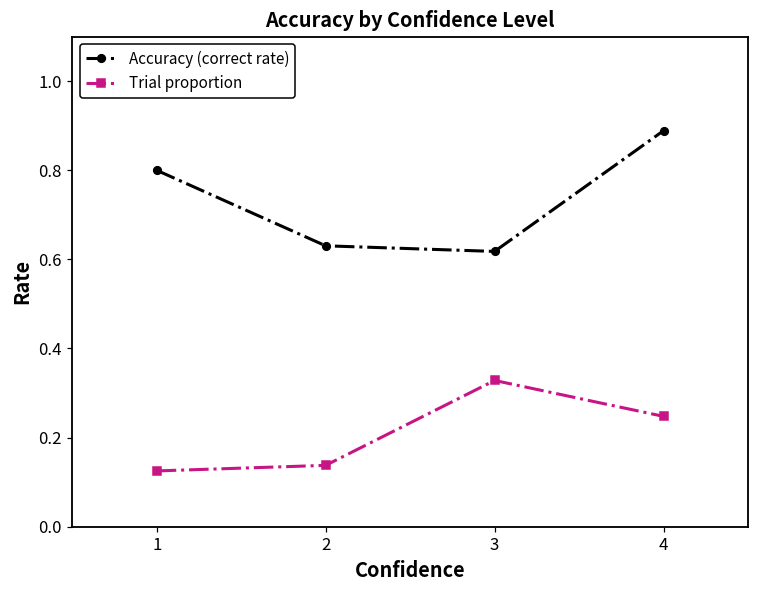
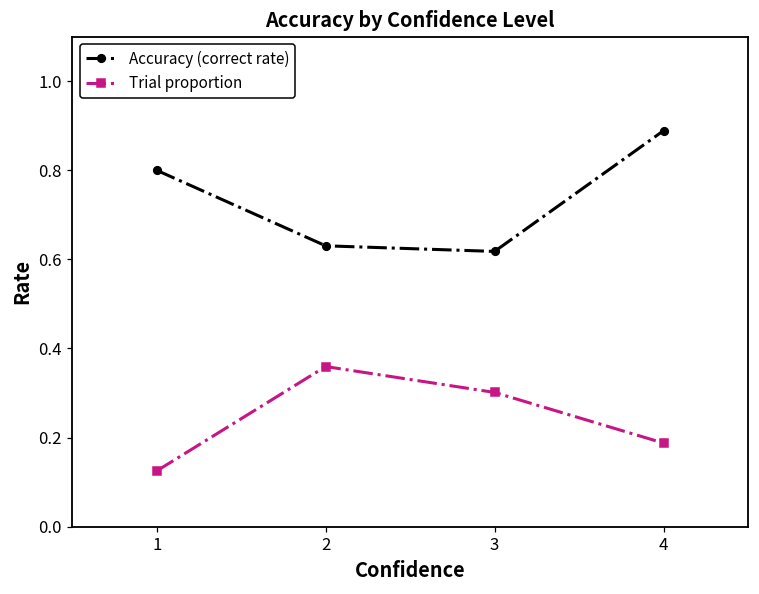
  {
    "Accuracy (correct rate)": {
      "1": 0.80,
      "2": 0.63,
      "3": 0.62,
      "4": 0.89
    },
    "Trial proportion": {
      "1": 0.13,
-     "2": 0.14,
-     "3": 0.33,
-     "4": 0.25
+     "2": 0.36,
+     "3": 0.30,
+     "4": 0.19
    }
  }
